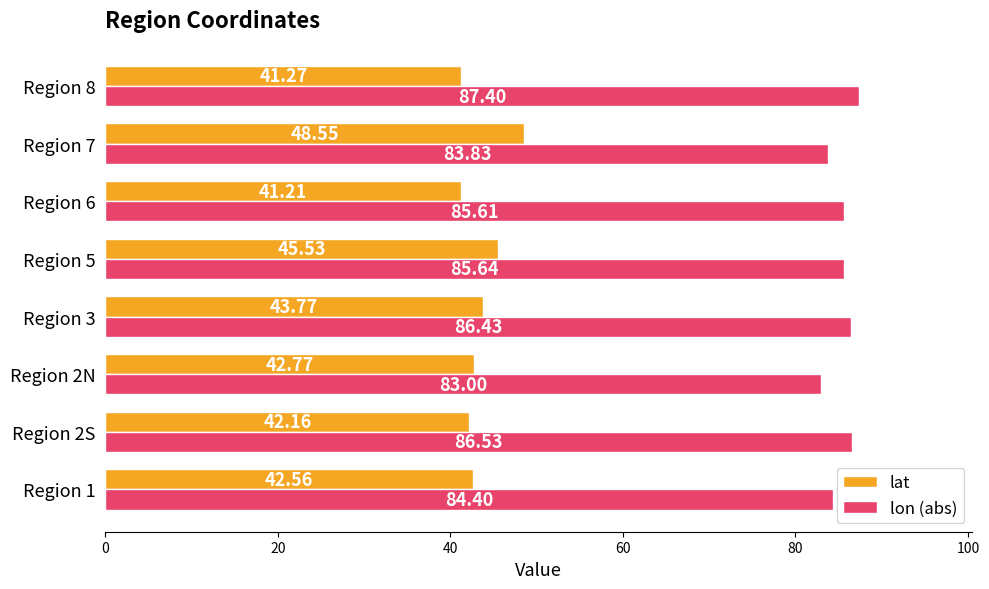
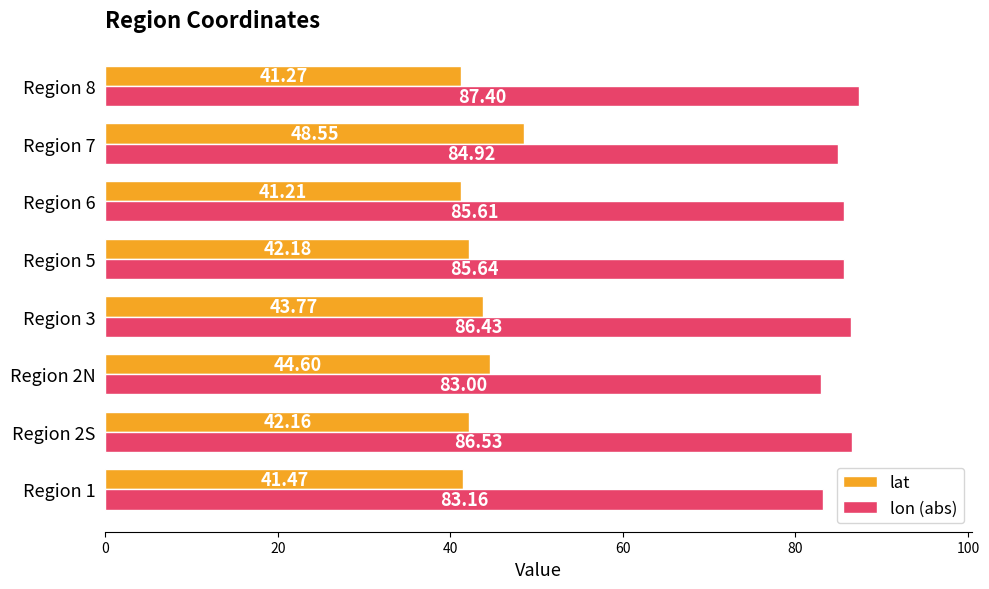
  {
    "lat": {
      "Region 8": 41.27,
      "Region 7": 48.55,
      "Region 6": 41.21,
-     "Region 5": 45.53,
+     "Region 5": 42.18,
      "Region 3": 43.77,
-     "Region 2N": 42.77,
+     "Region 2N": 44.60,
      "Region 2S": 42.16,
-     "Region 1": 42.56
+     "Region 1": 41.47
    },
    "lon (abs)": {
      "Region 8": 87.40,
-     "Region 7": 83.83,
+     "Region 7": 84.92,
      "Region 6": 85.61,
      "Region 5": 85.64,
      "Region 3": 86.43,
      "Region 2N": 83.00,
      "Region 2S": 86.53,
-     "Region 1": 84.40
+     "Region 1": 83.16
    }
  }
